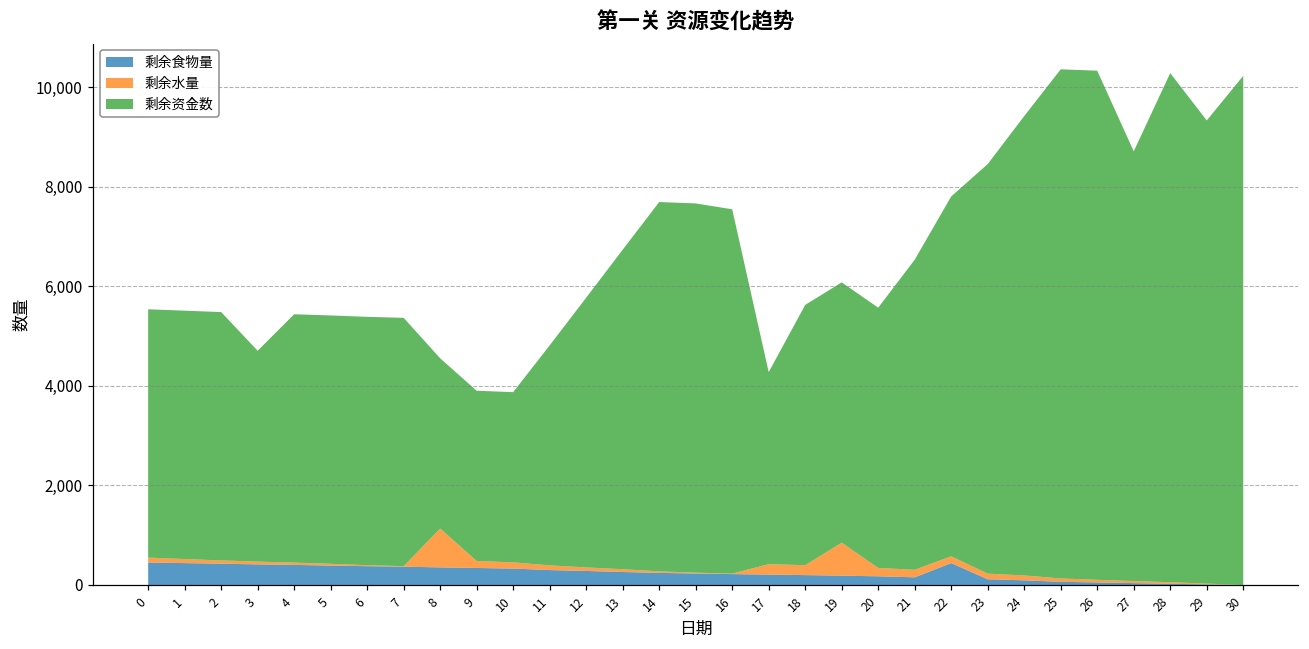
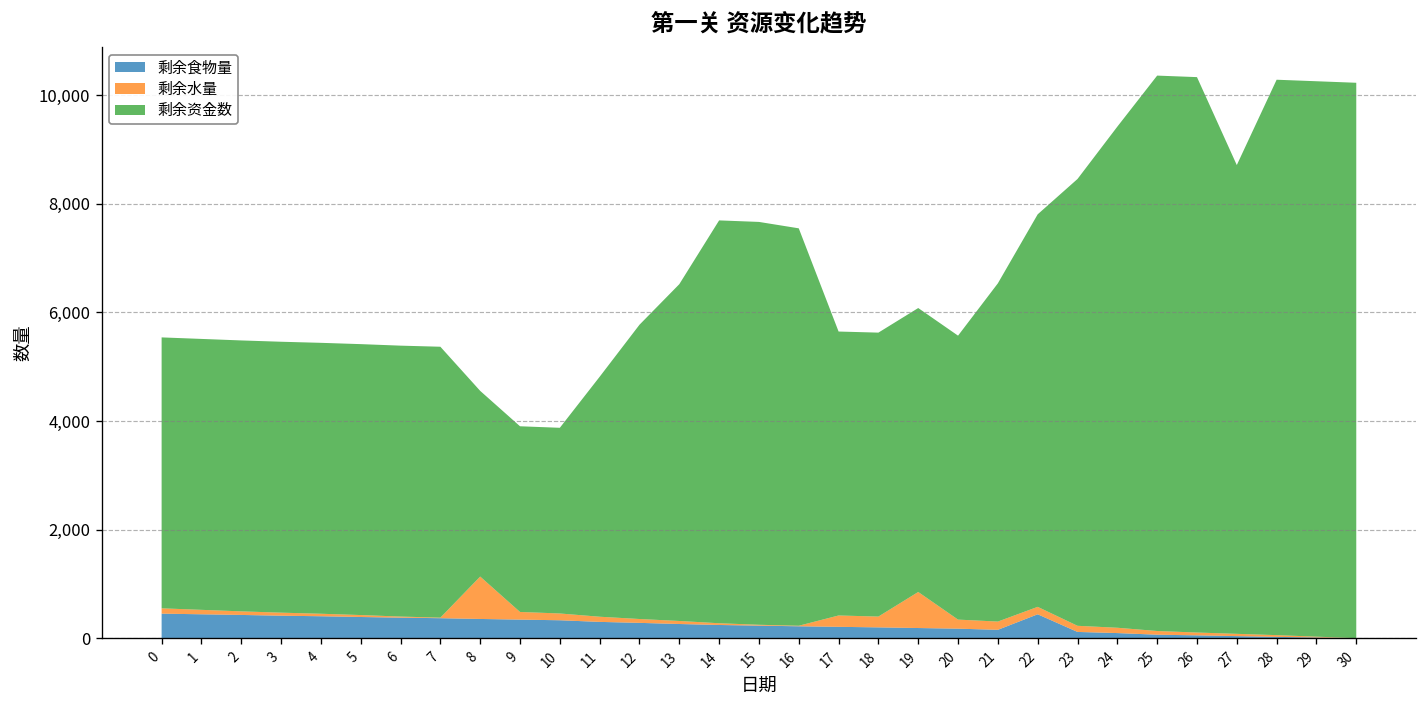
  {
    "剩余食物量": {
      "0": "500",
      "1": "400",
      "2": "400",
      "3": "400",
      "8": "400",
      "9": "300",
      "10": "300",
      "11": "300",
      "12": "300",
      "17": "200",
      "18": "200",
      "19": "200",
      "20": "200",
      "21": "200",
      "22": "400",
      "23": "100",
      "24": "100",
      "25": "100"
    },
    "剩余水量": {
      "0": "100",
      "1": "100",
      "2": "100",
      "3": "100",
      "8": "800",
      "9": "100",
      "10": "100",
      "11": "100",
      "12": "100",
      "17": "200",
      "18": "200",
      "19": "700",
      "20": "200",
      "21": "200",
      "22": "100",
      "23": "100",
      "24": "100",
      "25": "100"
    },
    "剩余资金数": {
      "0": "5,000",
      "1": "5,000",
      "2": "5,000",
-     "3": "4,200",
+     "3": "5,000",
      "4": "5,000",
      "5": "5,000",
      "6": "5,000",
      "7": "5,000",
      "8": "3,400",
      "9": "3,400",
      "10": "3,400",
      "11": "4,400",
      "12": "5,400",
-     "13": "6,400",
+     "13": "6,200",
      "14": "7,400",
      "15": "7,400",
      "16": "7,300",
-     "17": "3,900",
+     "17": "5,200",
      "18": "5,200",
      "19": "5,200",
      "20": "5,200",
      "21": "6,200",
      "22": "7,200",
      "23": "8,200",
      "24": "9,200",
      "25": "10,200",
      "26": "10,200",
      "27": "8,600",
      "28": "10,200",
-     "29": "9,300",
+     "29": "10,200",
      "30": "10,200"
    }
  }
